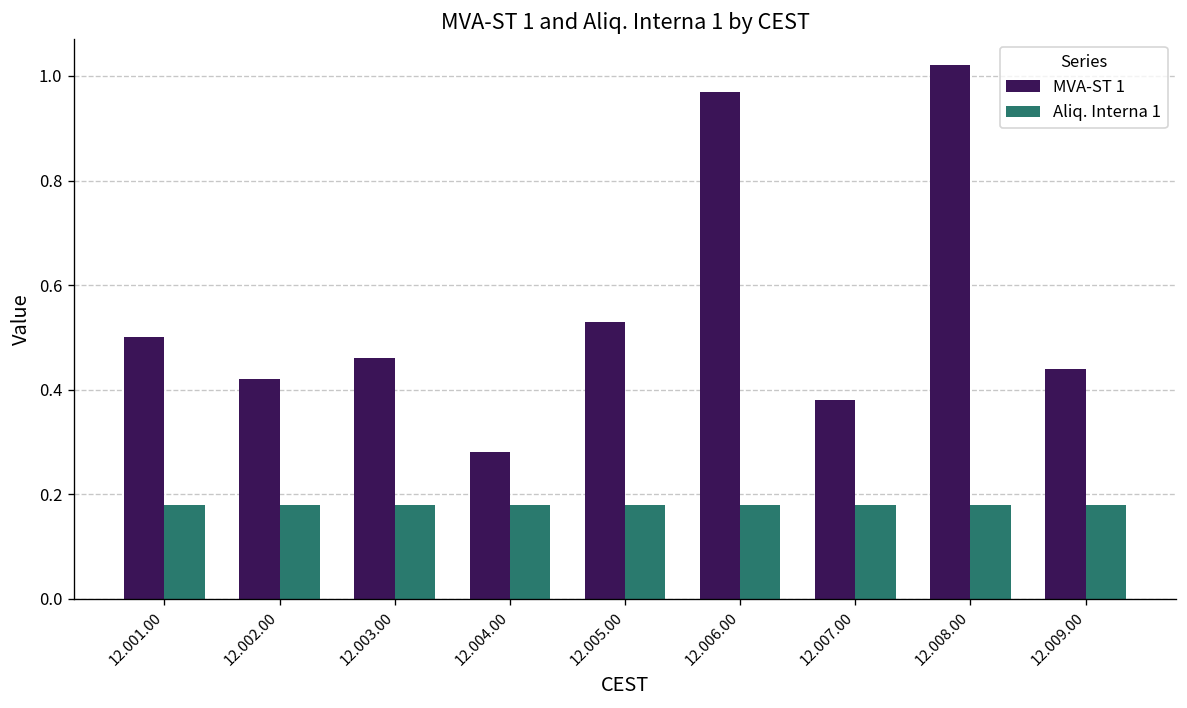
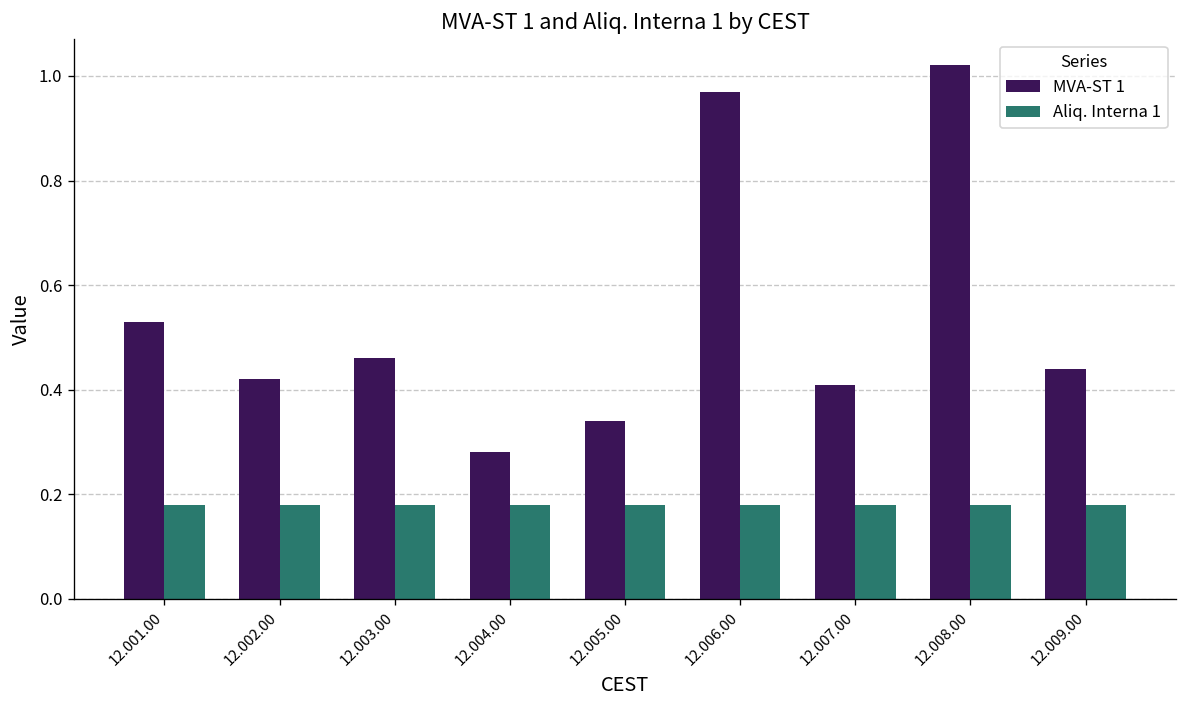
  {
    "MVA-ST 1": {
-     "12.001.00": 0.50,
+     "12.001.00": 0.53,
      "12.002.00": 0.42,
      "12.003.00": 0.46,
      "12.004.00": 0.28,
-     "12.005.00": 0.53,
+     "12.005.00": 0.34,
      "12.006.00": 0.97,
-     "12.007.00": 0.38,
+     "12.007.00": 0.41,
      "12.008.00": 1.02,
      "12.009.00": 0.44
    },
    "Aliq. Interna 1": {
      "12.001.00": 0.18,
      "12.002.00": 0.18,
      "12.003.00": 0.18,
      "12.004.00": 0.18,
      "12.005.00": 0.18,
      "12.006.00": 0.18,
      "12.007.00": 0.18,
      "12.008.00": 0.18,
      "12.009.00": 0.18
    }
  }
